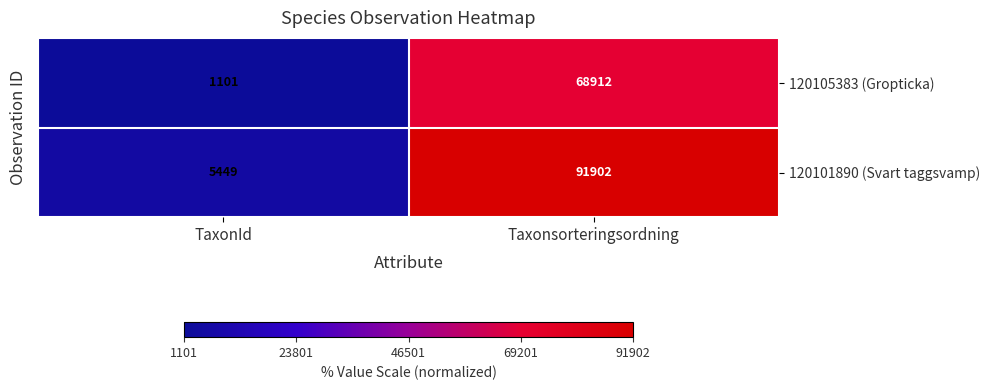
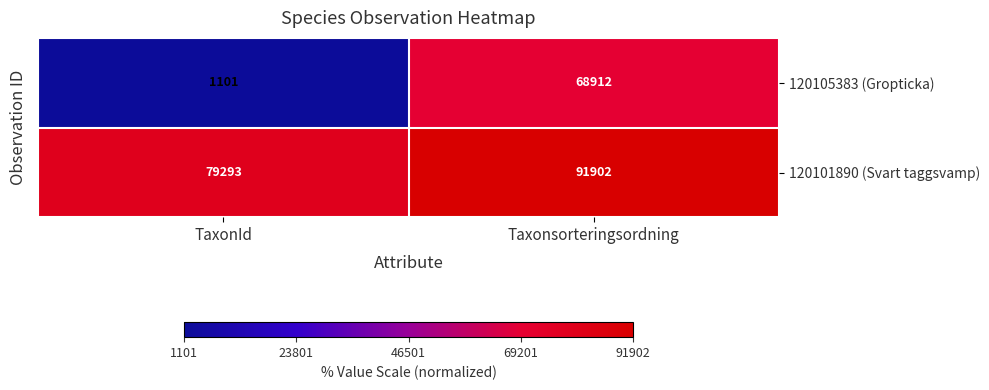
  {
    "120105383 (Gropticka)": {
      "TaxonId": 1101,
      "Taxonsorteringsordning": 68912
    },
    "120101890 (Svart taggsvamp)": {
-     "TaxonId": 5449,
+     "TaxonId": 79293,
      "Taxonsorteringsordning": 91902
    }
  }
